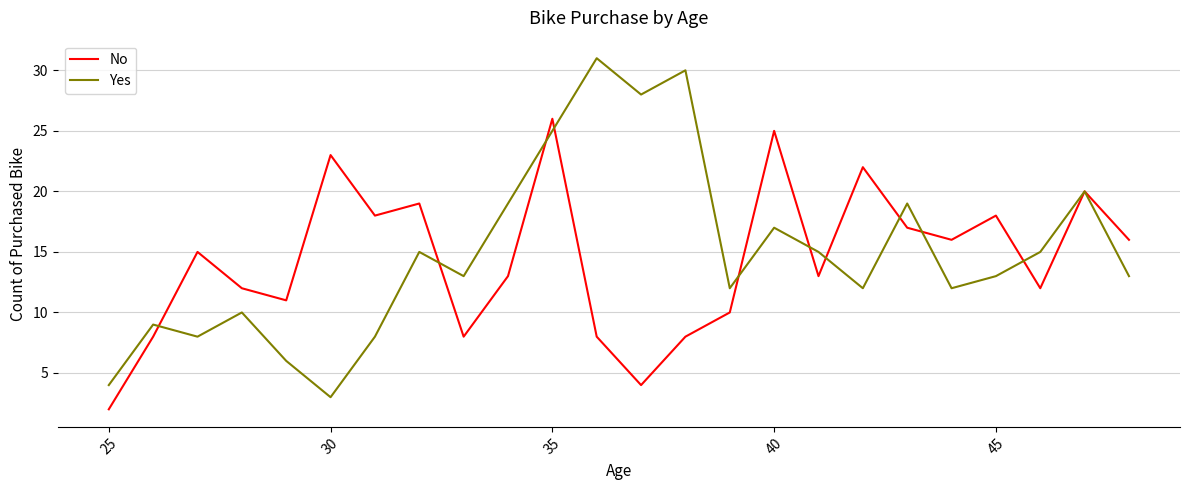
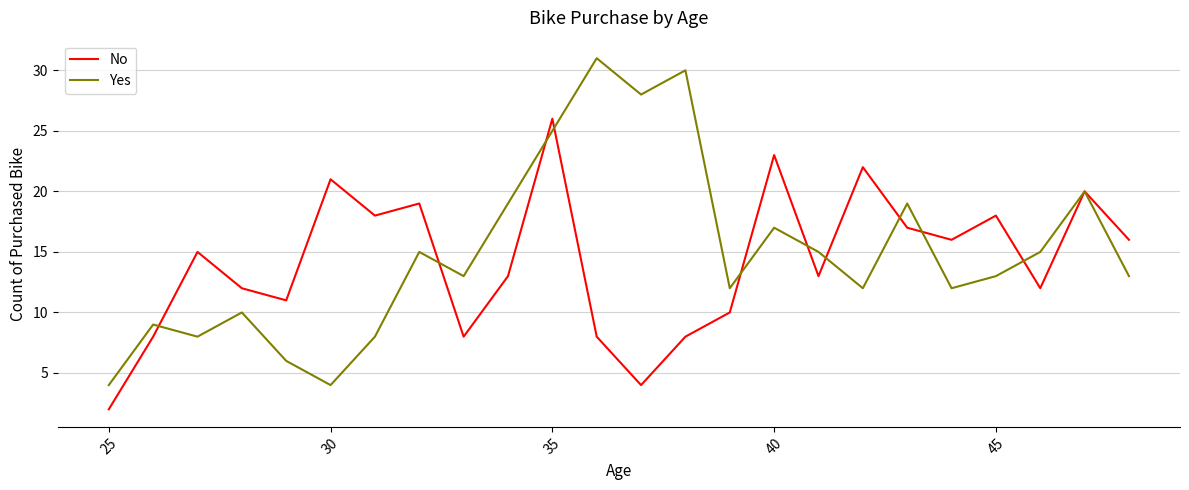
  {
    "No": {
      "25": 2,
-     "30": 23,
+     "30": 21,
      "35": 26,
-     "40": 25,
+     "40": 23,
      "45": 18
    },
    "Yes": {
      "25": 4,
-     "30": 3,
+     "30": 4,
      "35": 25,
      "40": 17,
      "45": 13
    }
  }
